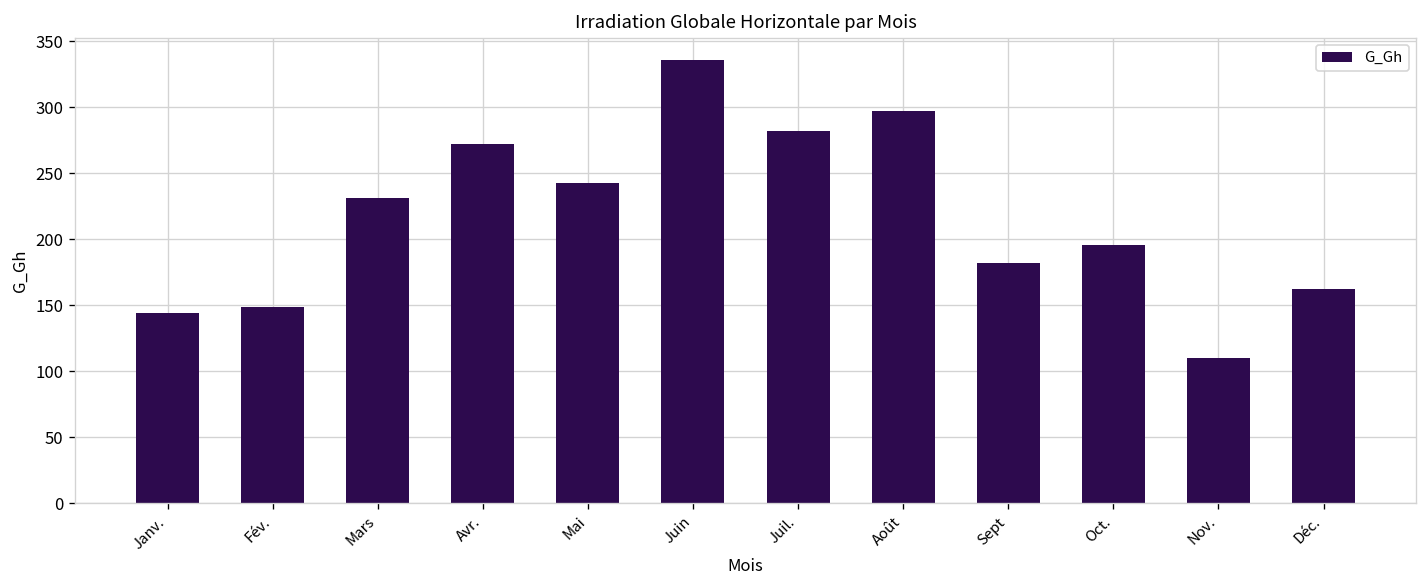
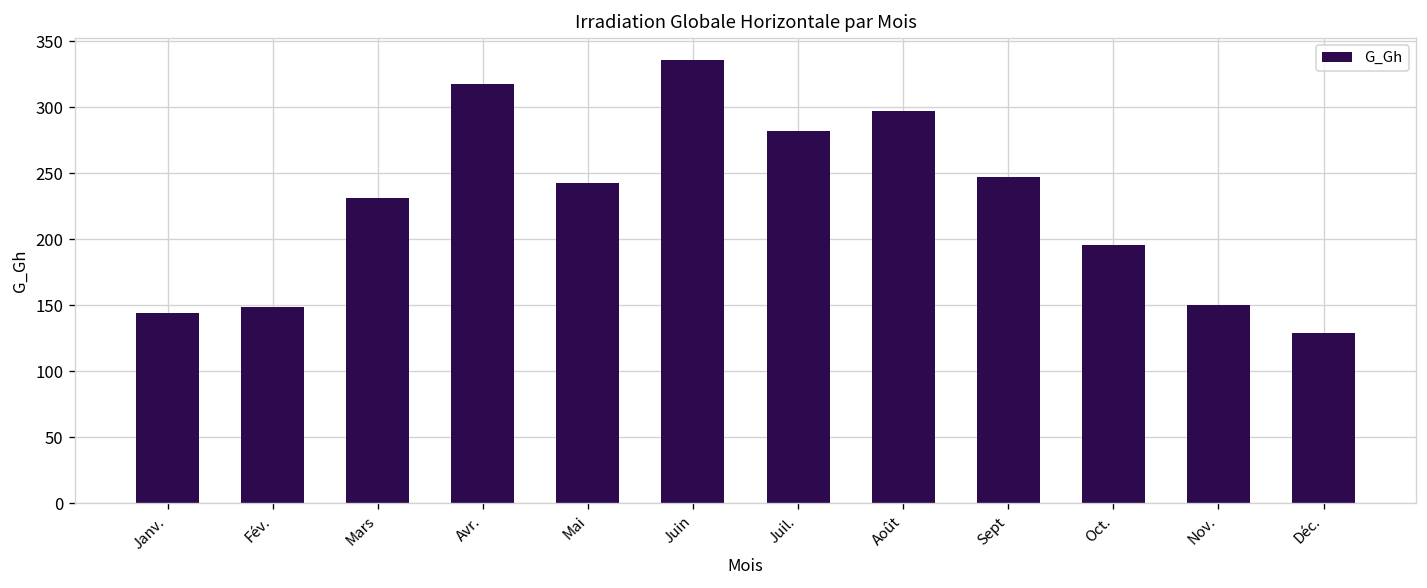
  {
    "Janv.": 144,
    "Fév.": 149,
    "Mars": 231,
-   "Avr.": 272,
+   "Avr.": 318,
    "Mai": 243,
    "Juin": 336,
    "Juil.": 282,
    "Août": 297,
-   "Sept": 182,
+   "Sept": 247,
    "Oct.": 196,
-   "Nov.": 110,
-   "Déc.": 162
+   "Nov.": 150,
+   "Déc.": 129
  }
